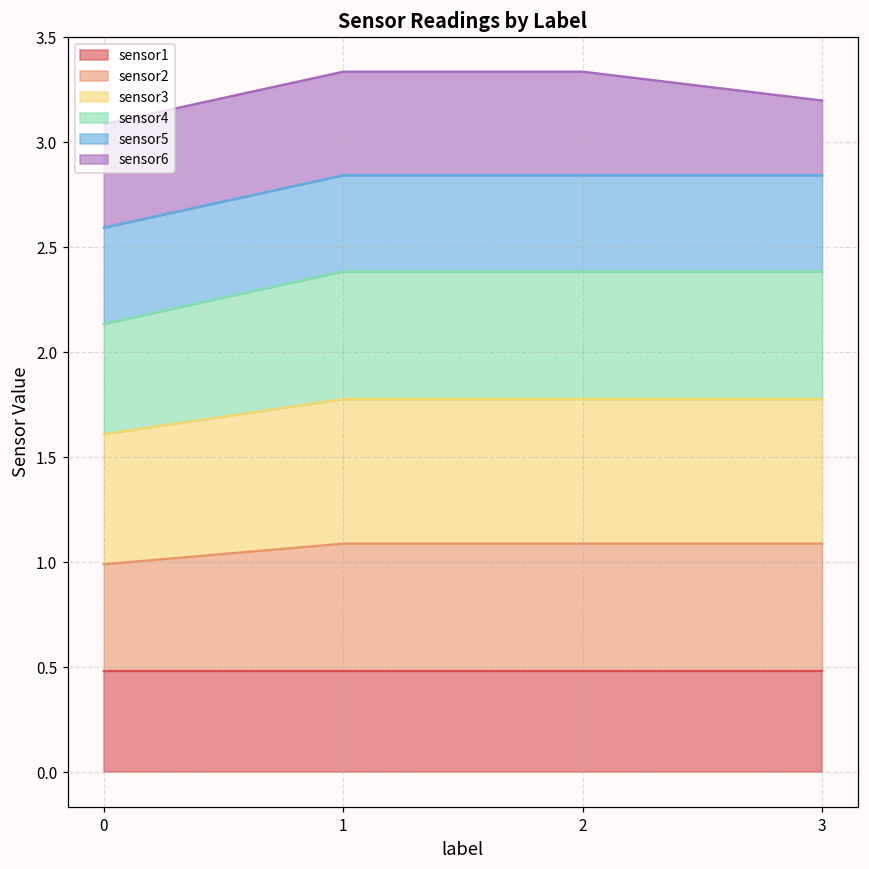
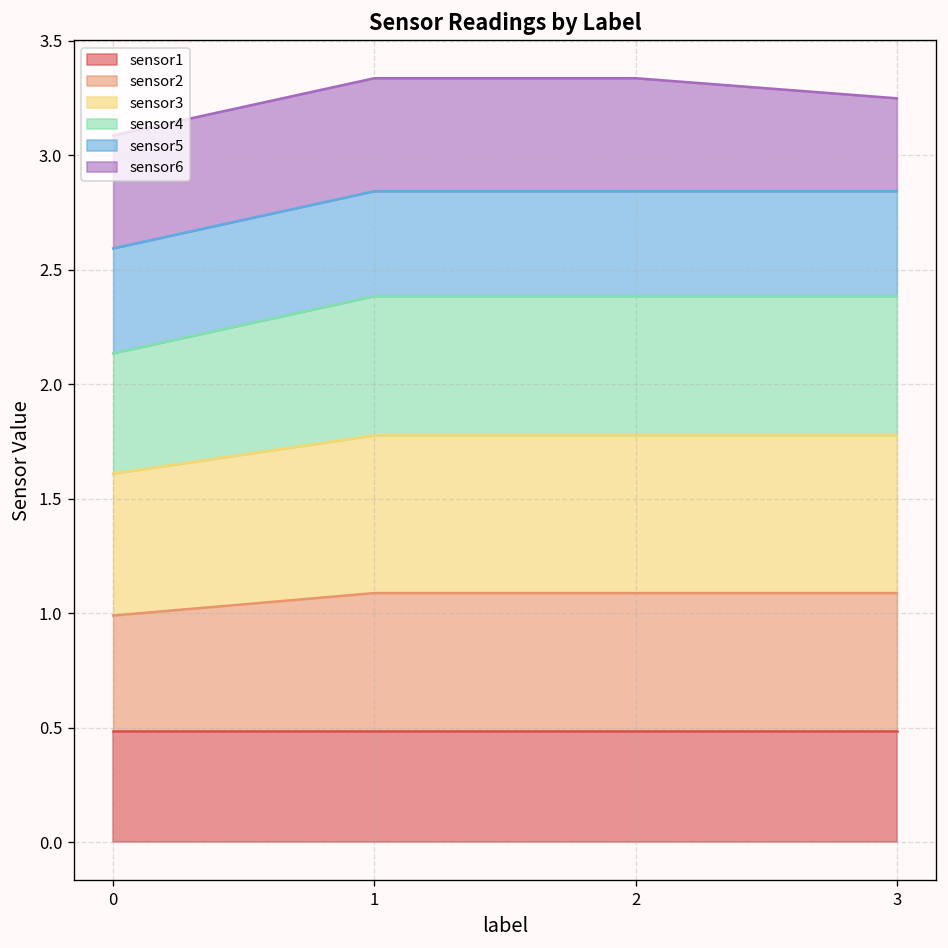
  {
    "sensor1": {
      "0": 0.48,
      "1": 0.48,
      "2": 0.48,
      "3": 0.48
    },
    "sensor2": {
      "0": 0.51,
      "1": 0.60,
      "2": 0.60,
      "3": 0.60
    },
    "sensor3": {
      "0": 0.62,
      "1": 0.69,
      "2": 0.69,
      "3": 0.69
    },
    "sensor4": {
      "0": 0.53,
      "1": 0.61,
      "2": 0.61,
      "3": 0.61
    },
    "sensor5": {
      "0": 0.46,
      "1": 0.46,
      "2": 0.46,
      "3": 0.46
    },
    "sensor6": {
      "1": 0.49,
      "2": 0.49,
-     "3": 0.36
+     "3": 0.41
    }
  }
